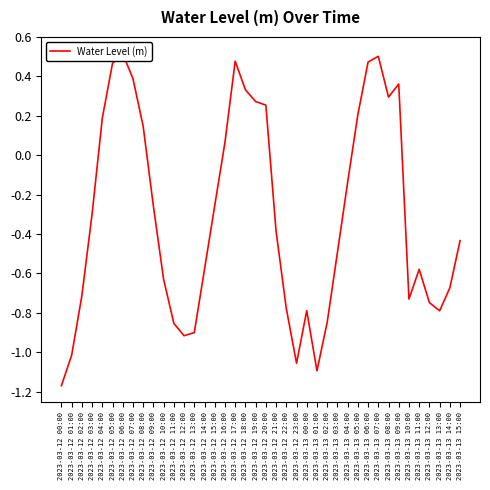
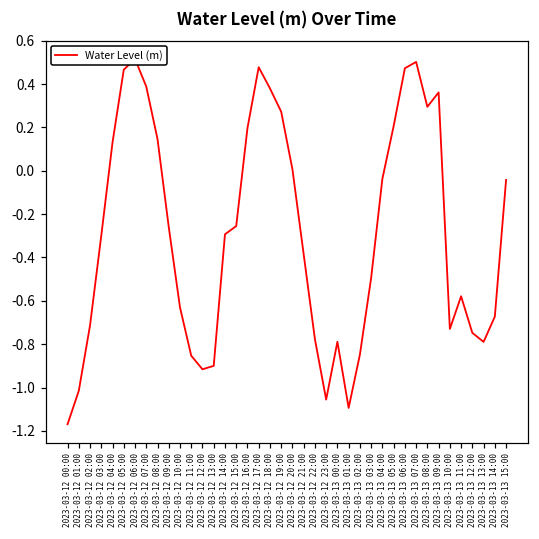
  {
    "2023-03-12 00:00": -1.17,
    "2023-03-12 01:00": -1.02,
    "2023-03-12 02:00": -0.71,
    "2023-03-12 03:00": -0.30,
-   "2023-03-12 04:00": 0.19,
+   "2023-03-12 04:00": 0.13,
    "2023-03-12 05:00": 0.47,
    "2023-03-12 07:00": 0.39,
    "2023-03-12 08:00": 0.15,
    "2023-03-12 09:00": -0.26,
    "2023-03-12 10:00": -0.63,
    "2023-03-12 11:00": -0.85,
    "2023-03-12 12:00": -0.92,
    "2023-03-12 13:00": -0.90,
-   "2023-03-12 14:00": -0.58,
+   "2023-03-12 14:00": -0.29,
    "2023-03-12 15:00": -0.26,
-   "2023-03-12 16:00": 0.07,
+   "2023-03-12 16:00": 0.20,
    "2023-03-12 17:00": 0.48,
-   "2023-03-12 18:00": 0.33,
+   "2023-03-12 18:00": 0.38,
    "2023-03-12 19:00": 0.27,
-   "2023-03-12 20:00": 0.25,
+   "2023-03-12 20:00": 0.01,
    "2023-03-12 21:00": -0.39,
    "2023-03-12 22:00": -0.78,
    "2023-03-12 23:00": -1.06,
    "2023-03-13 00:00": -0.79,
    "2023-03-13 01:00": -1.09,
    "2023-03-13 02:00": -0.85,
    "2023-03-13 03:00": -0.49,
-   "2023-03-13 04:00": -0.14,
+   "2023-03-13 04:00": -0.04,
    "2023-03-13 05:00": 0.21,
    "2023-03-13 06:00": 0.47,
    "2023-03-13 07:00": 0.50,
    "2023-03-13 08:00": 0.30,
    "2023-03-13 09:00": 0.36,
    "2023-03-13 10:00": -0.73,
    "2023-03-13 11:00": -0.58,
    "2023-03-13 12:00": -0.75,
    "2023-03-13 13:00": -0.79,
    "2023-03-13 14:00": -0.67,
-   "2023-03-13 15:00": -0.43
+   "2023-03-13 15:00": -0.04
  }
